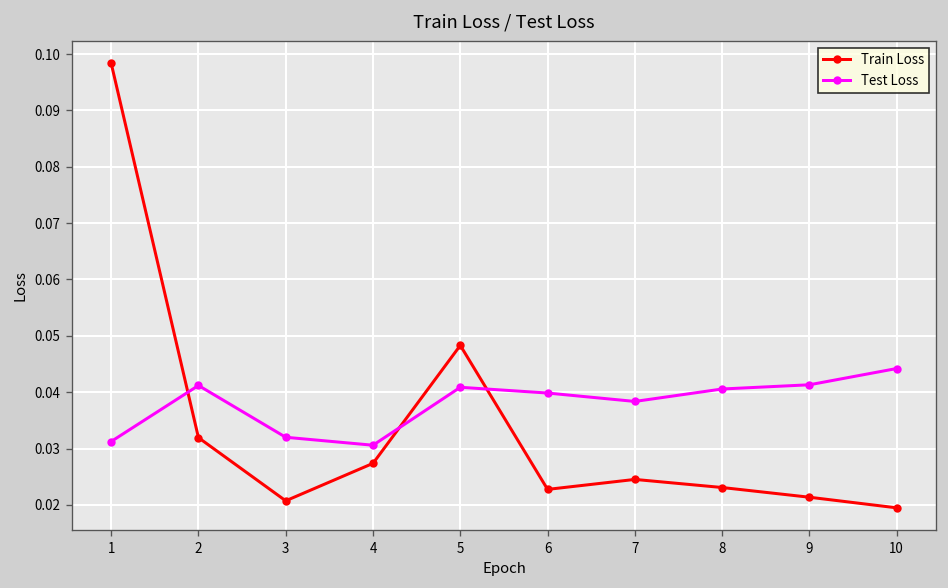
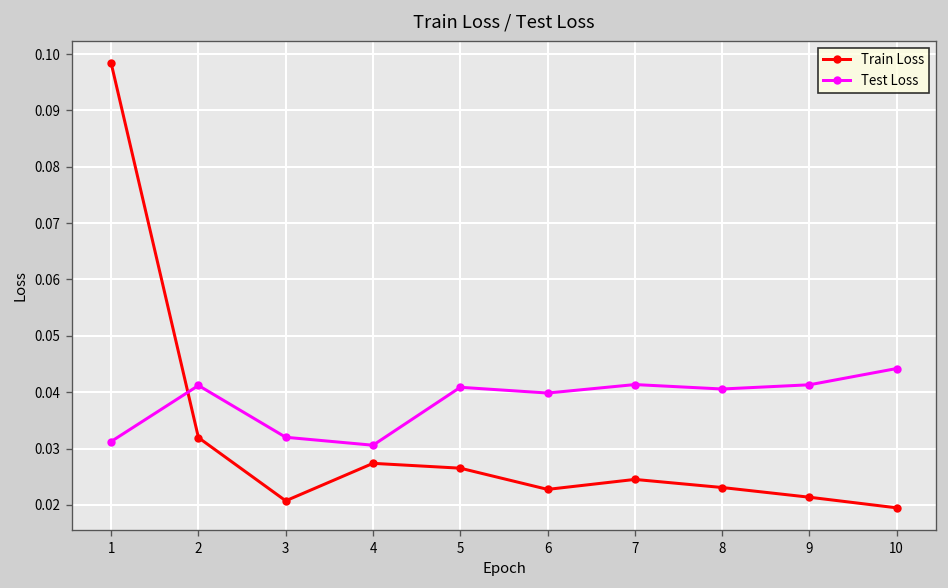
  {
    "Train Loss": {
      "1": 0.098,
      "2": 0.032,
      "3": 0.021,
      "4": 0.027,
-     "5": 0.048,
+     "5": 0.027,
      "6": 0.023,
      "7": 0.025,
      "8": 0.023,
      "9": 0.021,
      "10": 0.019
    },
    "Test Loss": {
      "1": 0.031,
      "2": 0.041,
      "3": 0.032,
      "4": 0.031,
      "5": 0.041,
      "6": 0.040,
-     "7": 0.038,
+     "7": 0.041,
      "8": 0.041,
      "9": 0.041,
      "10": 0.044
    }
  }
